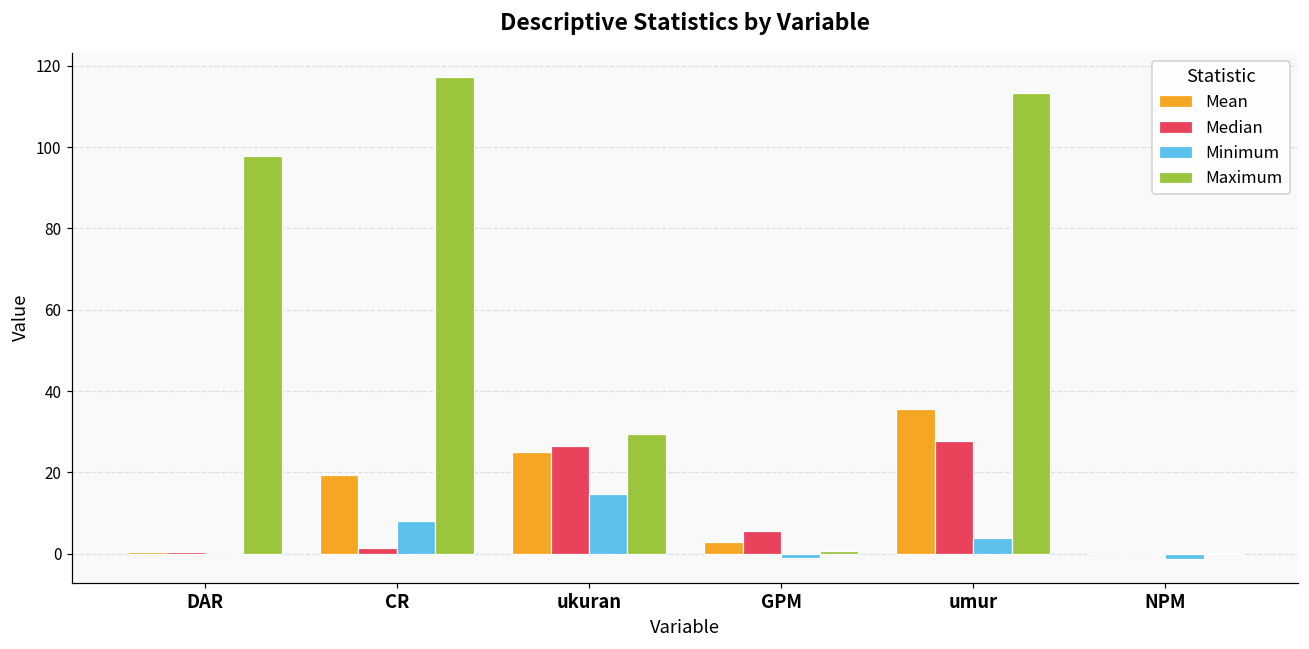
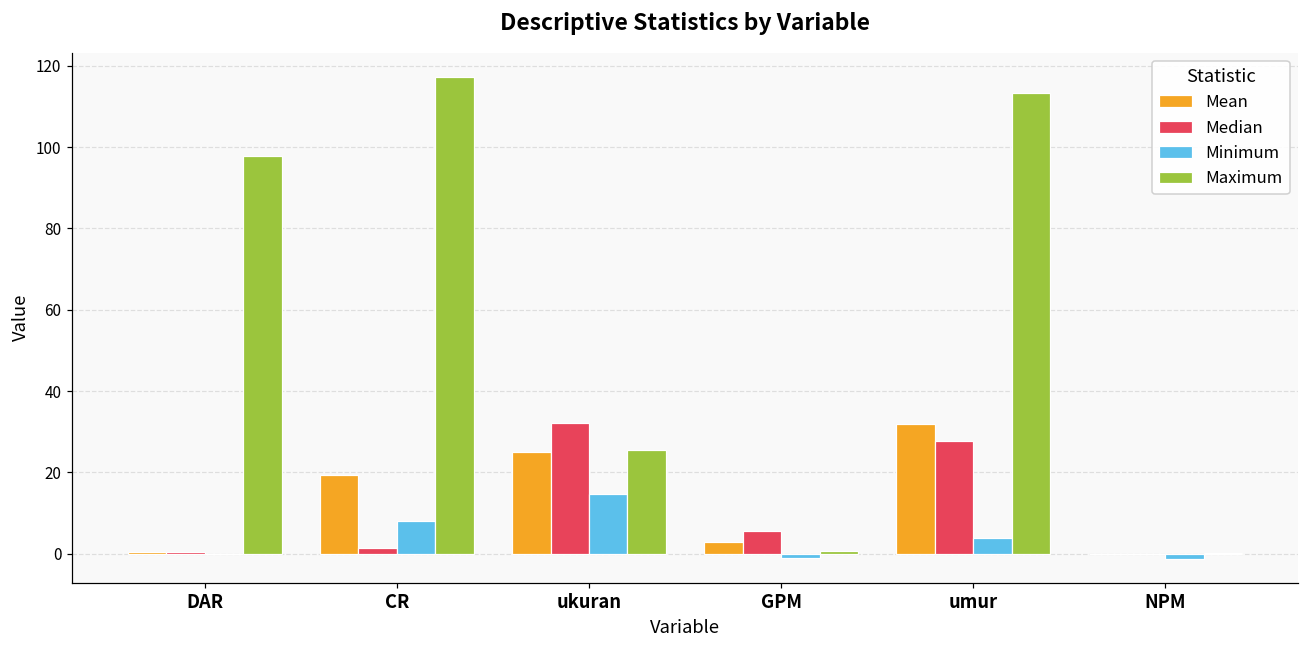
  {
    "Mean": {
      "CR": 19,
      "ukuran": 25,
      "GPM": 3,
-     "umur": 35
+     "umur": 32
    },
    "Median": {
      "CR": 1,
-     "ukuran": 26,
+     "ukuran": 32,
      "GPM": 6,
      "umur": 28
    },
    "Minimum": {
      "CR": 8,
      "ukuran": 15,
      "GPM": -1,
      "umur": 4,
      "NPM": -1
    },
    "Maximum": {
      "DAR": 98,
      "CR": 117,
-     "ukuran": 29,
+     "ukuran": 26,
      "umur": 113
    }
  }
